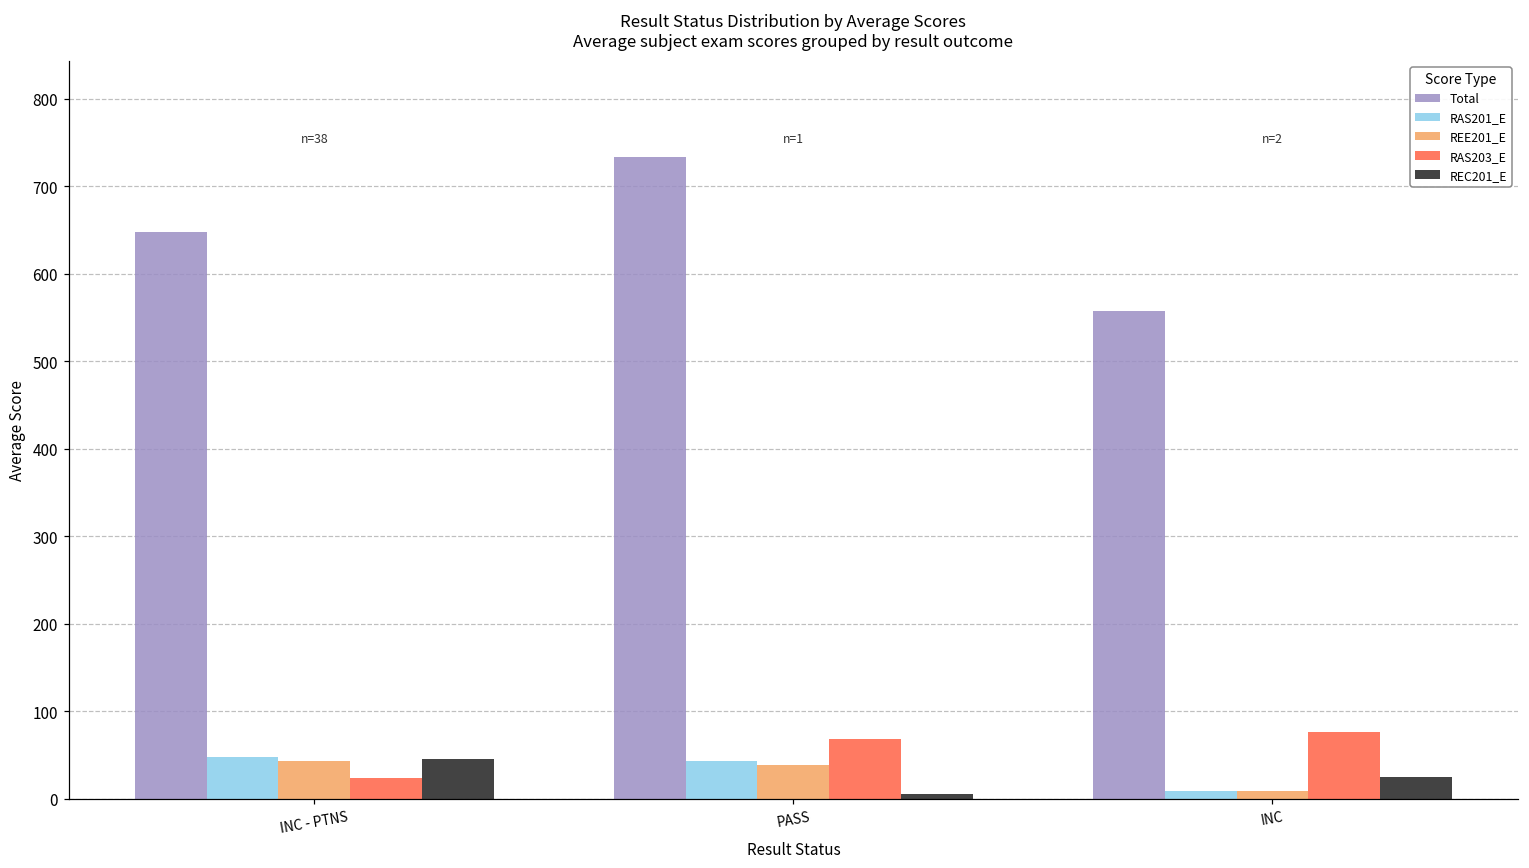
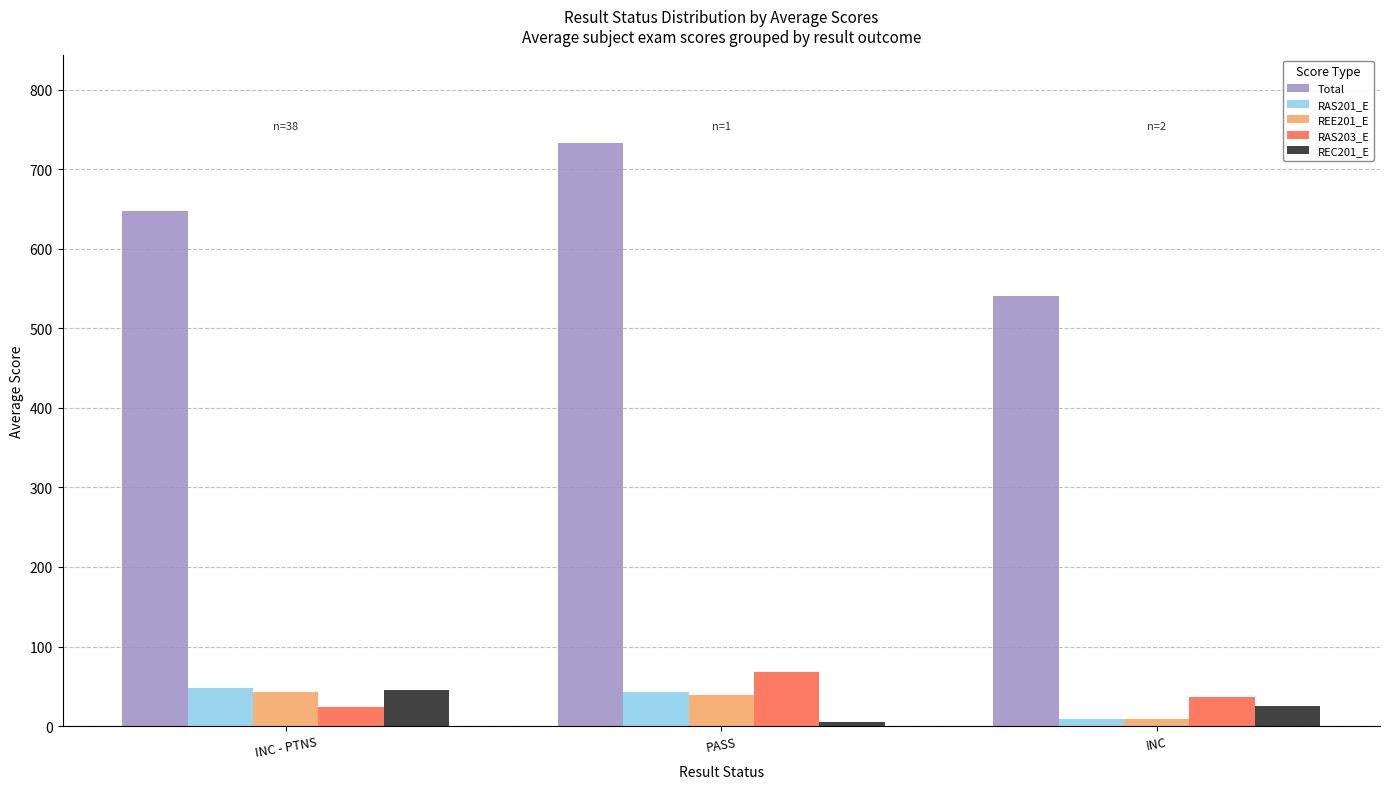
  {
    "Total": {
      "INC - PTNS": 650,
      "PASS": 730,
-     "INC": 560
+     "INC": 540
    },
    "RAS201_E": {
      "INC - PTNS": 50,
      "PASS": 40,
      "INC": 10
    },
    "REE201_E": {
      "INC - PTNS": 40,
      "PASS": 40,
      "INC": 10
    },
    "RAS203_E": {
      "INC - PTNS": 20,
      "PASS": 70,
-     "INC": 80
+     "INC": 40
    },
    "REC201_E": {
      "INC - PTNS": 50,
      "PASS": 10,
      "INC": 30
    }
  }
